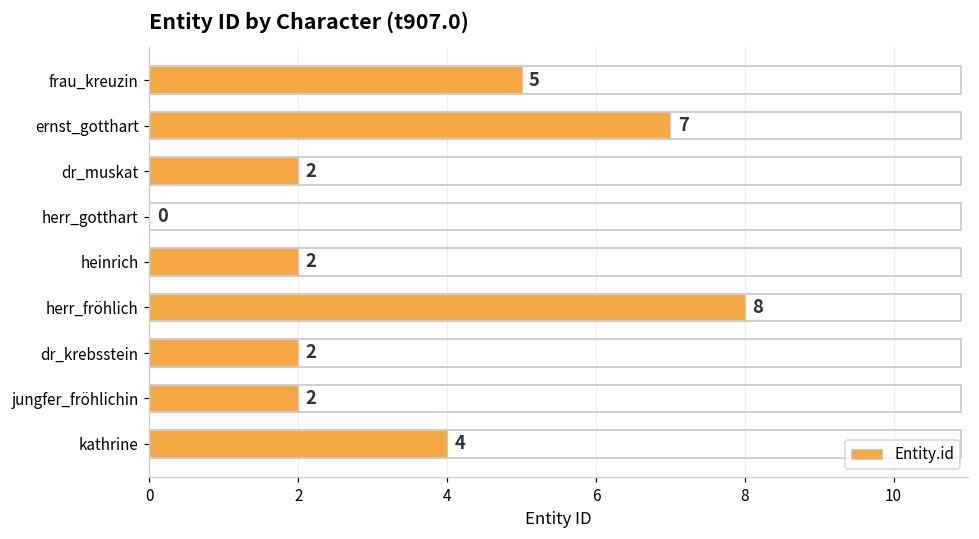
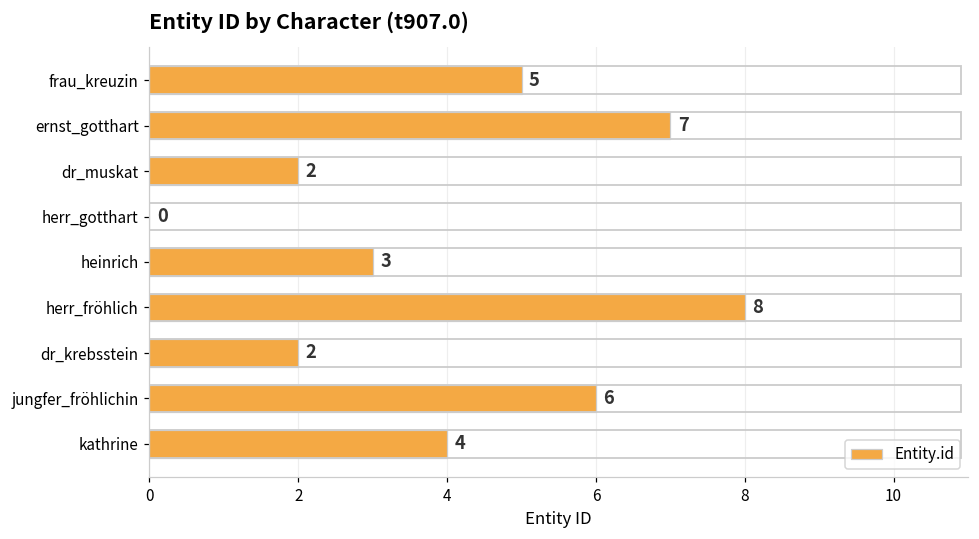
  {
    "frau_kreuzin": 5,
    "ernst_gotthart": 7,
    "dr_muskat": 2,
    "herr_gotthart": 0,
-   "heinrich": 2,
+   "heinrich": 3,
    "herr_fröhlich": 8,
    "dr_krebsstein": 2,
-   "jungfer_fröhlichin": 2,
+   "jungfer_fröhlichin": 6,
    "kathrine": 4
  }
